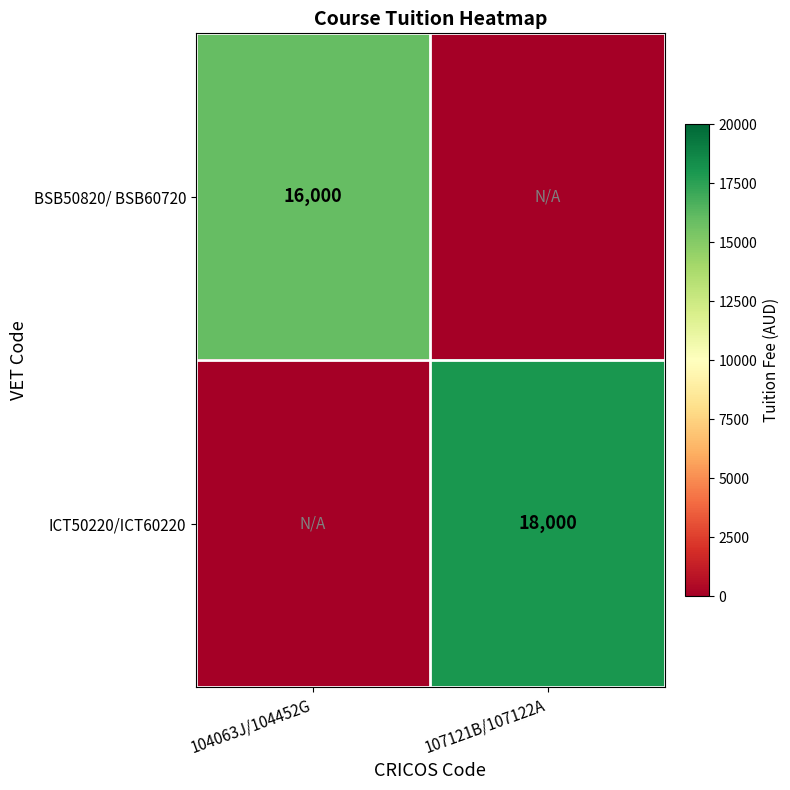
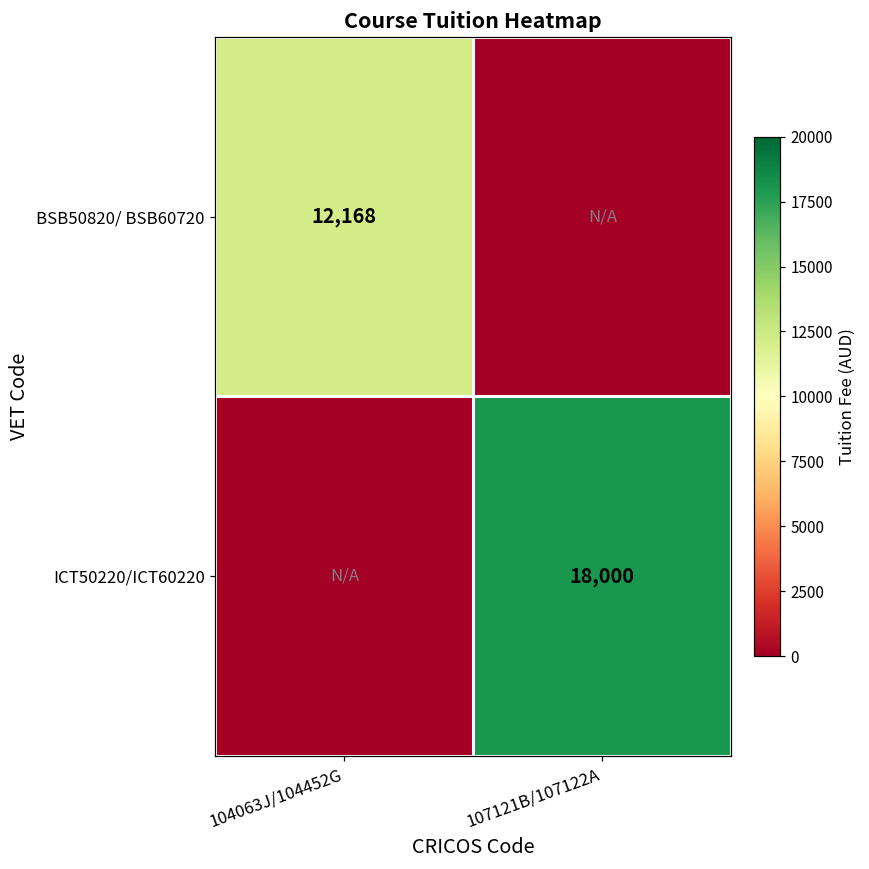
  {
    "BSB50820/ BSB60720": {
-     "104063J/104452G": "16,000"
+     "104063J/104452G": "12,168"
    },
    "ICT50220/ICT60220": {
      "107121B/107122A": "18,000"
    }
  }
